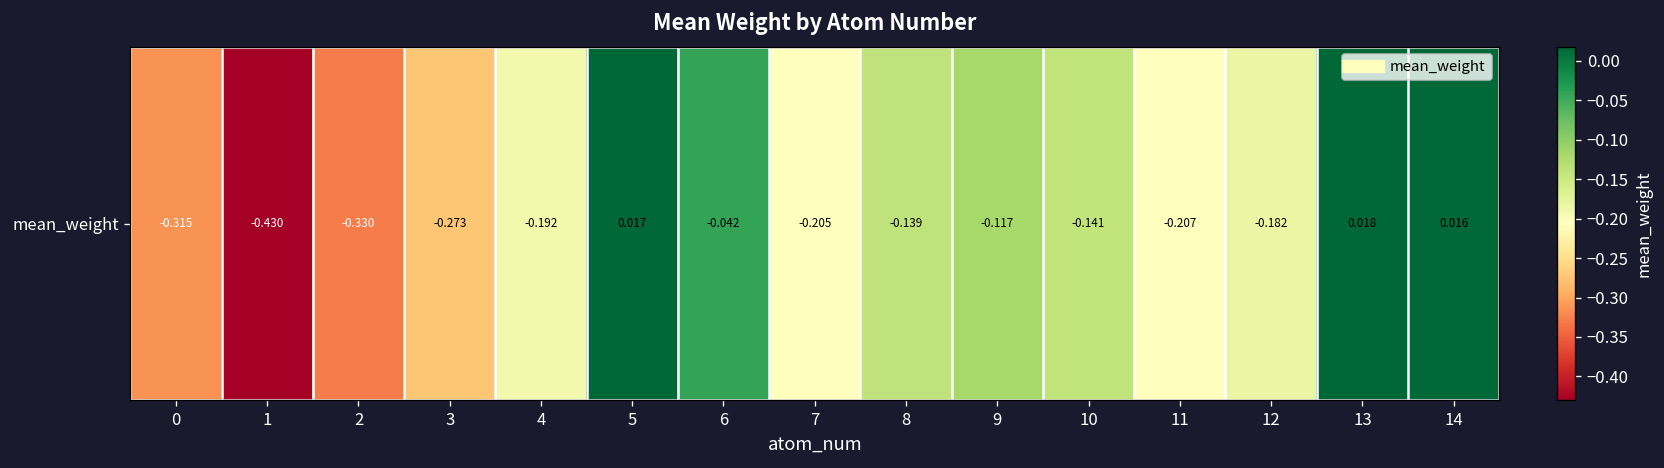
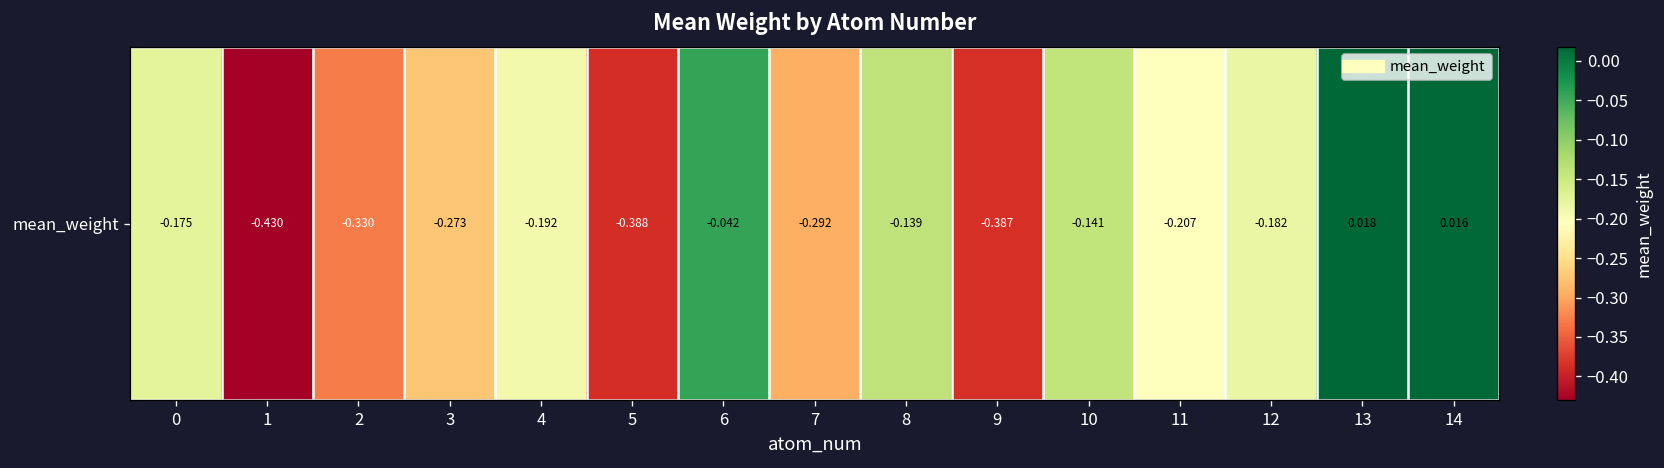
  {
    "mean_weight": {
-     "0": -0.315,
+     "0": -0.175,
      "1": -0.430,
      "2": -0.330,
      "3": -0.273,
      "4": -0.192,
-     "5": 0.017,
+     "5": -0.388,
      "6": -0.042,
-     "7": -0.205,
+     "7": -0.292,
      "8": -0.139,
-     "9": -0.117,
+     "9": -0.387,
      "10": -0.141,
      "11": -0.207,
      "12": -0.182,
      "13": 0.018,
      "14": 0.016
    }
  }
